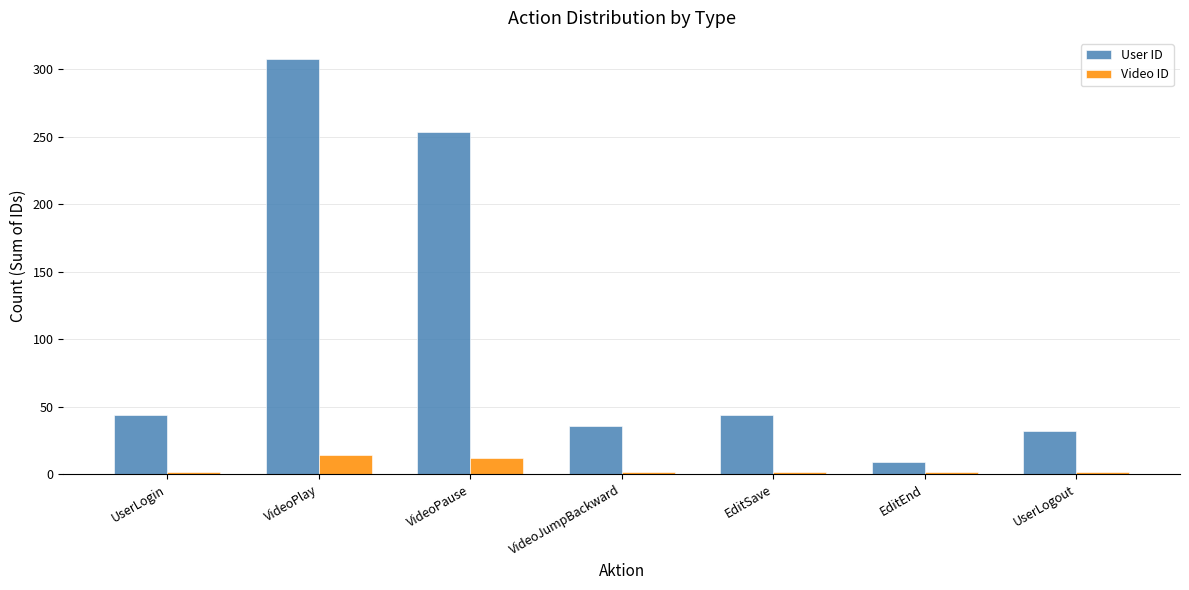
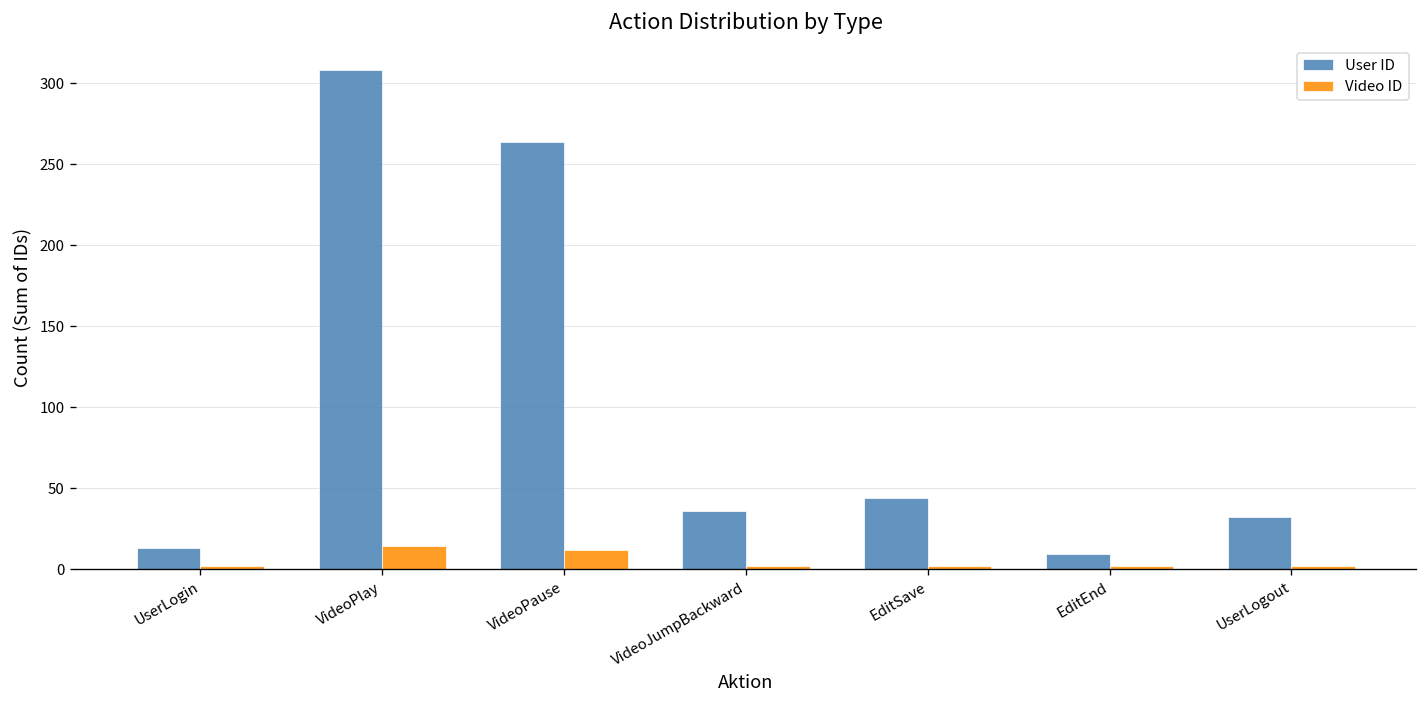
  {
    "User ID": {
-     "UserLogin": 44,
+     "UserLogin": 13,
      "VideoPlay": 308,
-     "VideoPause": 254,
+     "VideoPause": 264,
      "VideoJumpBackward": 36,
      "EditSave": 44,
      "EditEnd": 9,
      "UserLogout": 32
    },
    "Video ID": {
      "UserLogin": 2,
      "VideoPlay": 14,
      "VideoPause": 12,
      "VideoJumpBackward": 2,
      "EditSave": 2,
      "EditEnd": 2,
      "UserLogout": 2
    }
  }
